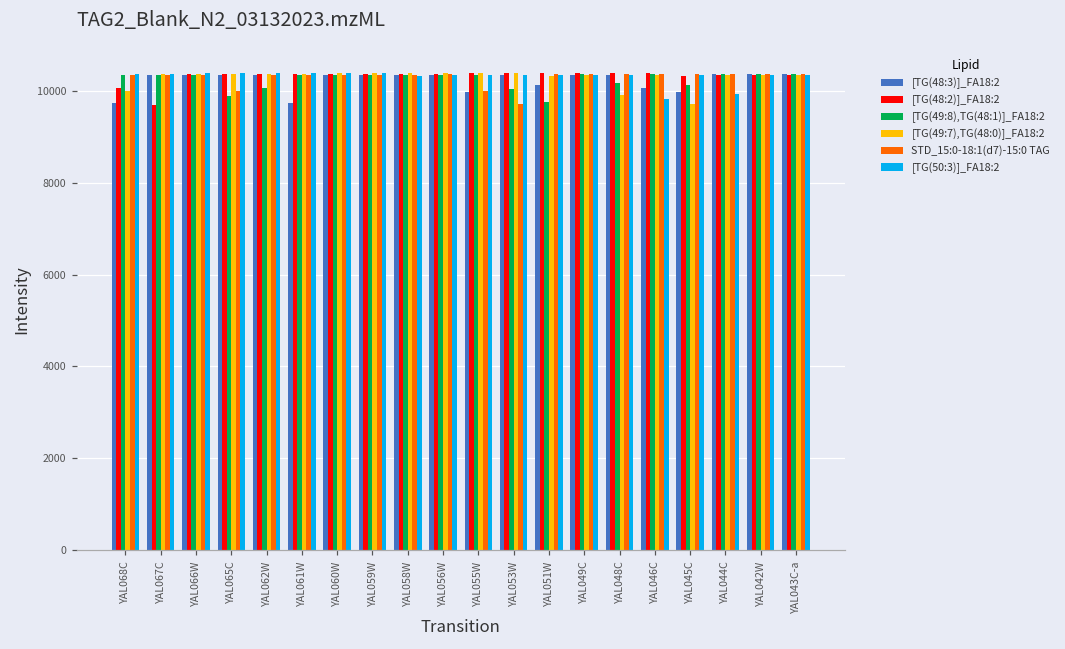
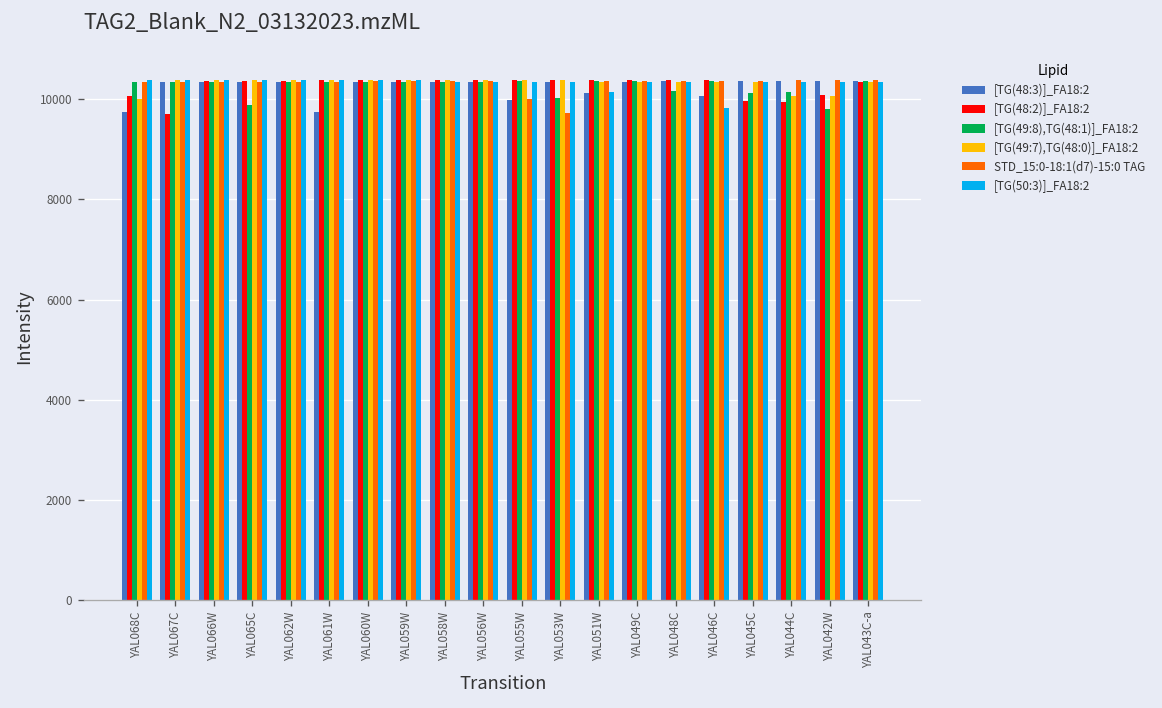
  {
    "[TG(48:3)]_FA18:2": {
      "YAL068C": 9700,
      "YAL067C": 10300,
      "YAL066W": 10300,
      "YAL065C": 10300,
      "YAL062W": 10300,
      "YAL061W": 9700,
      "YAL060W": 10300,
      "YAL059W": 10300,
      "YAL058W": 10300,
      "YAL056W": 10400,
      "YAL055W": 10000,
      "YAL053W": 10400,
      "YAL051W": 10100,
      "YAL049C": 10400,
      "YAL048C": 10400,
      "YAL046C": 10100,
-     "YAL045C": 10000,
+     "YAL045C": 10400,
      "YAL044C": 10400,
      "YAL042W": 10400,
      "YAL043C-a": 10400
    },
    "[TG(48:2)]_FA18:2": {
      "YAL068C": 10100,
      "YAL067C": 9700,
      "YAL066W": 10400,
      "YAL065C": 10400,
      "YAL062W": 10400,
      "YAL061W": 10400,
      "YAL060W": 10400,
      "YAL059W": 10400,
      "YAL058W": 10400,
      "YAL056W": 10400,
      "YAL055W": 10400,
      "YAL053W": 10400,
      "YAL051W": 10400,
      "YAL049C": 10400,
      "YAL048C": 10400,
      "YAL046C": 10400,
-     "YAL045C": 10300,
-     "YAL044C": 10300,
-     "YAL042W": 10300,
+     "YAL045C": 10000,
+     "YAL044C": 9900,
+     "YAL042W": 10100,
      "YAL043C-a": 10300
    },
    "[TG(49:8),TG(48:1)]_FA18:2": {
      "YAL068C": 10300,
      "YAL067C": 10300,
      "YAL066W": 10300,
      "YAL065C": 9900,
-     "YAL062W": 10100,
+     "YAL062W": 10300,
      "YAL061W": 10400,
      "YAL060W": 10400,
      "YAL059W": 10400,
      "YAL058W": 10400,
      "YAL056W": 10400,
      "YAL055W": 10400,
      "YAL053W": 10000,
-     "YAL051W": 9800,
+     "YAL051W": 10400,
      "YAL049C": 10400,
      "YAL048C": 10200,
      "YAL046C": 10400,
      "YAL045C": 10100,
-     "YAL044C": 10400,
-     "YAL042W": 10400,
+     "YAL044C": 10200,
+     "YAL042W": 9800,
      "YAL043C-a": 10400
    },
    "[TG(49:7),TG(48:0)]_FA18:2": {
      "YAL068C": 10000,
      "YAL067C": 10400,
      "YAL066W": 10400,
      "YAL065C": 10400,
      "YAL062W": 10400,
      "YAL061W": 10400,
      "YAL060W": 10400,
      "YAL059W": 10400,
      "YAL058W": 10400,
      "YAL056W": 10400,
      "YAL055W": 10400,
      "YAL053W": 10400,
      "YAL051W": 10300,
      "YAL049C": 10300,
-     "YAL048C": 9900,
+     "YAL048C": 10300,
      "YAL046C": 10300,
-     "YAL045C": 9700,
-     "YAL044C": 10300,
-     "YAL042W": 10300,
+     "YAL045C": 10300,
+     "YAL044C": 10100,
+     "YAL042W": 10100,
      "YAL043C-a": 10300
    },
    "STD_15:0-18:1(d7)-15:0 TAG": {
      "YAL068C": 10300,
      "YAL067C": 10400,
      "YAL066W": 10400,
-     "YAL065C": 10000,
+     "YAL065C": 10400,
      "YAL062W": 10400,
      "YAL061W": 10400,
      "YAL060W": 10400,
      "YAL059W": 10400,
      "YAL058W": 10400,
      "YAL056W": 10400,
      "YAL055W": 10000,
      "YAL053W": 9700,
      "YAL051W": 10400,
      "YAL049C": 10400,
      "YAL048C": 10400,
      "YAL046C": 10400,
      "YAL045C": 10400,
      "YAL044C": 10400,
      "YAL042W": 10400,
      "YAL043C-a": 10400
    },
    "[TG(50:3)]_FA18:2": {
      "YAL068C": 10400,
      "YAL067C": 10400,
      "YAL066W": 10400,
      "YAL065C": 10400,
      "YAL062W": 10400,
      "YAL061W": 10400,
      "YAL060W": 10400,
      "YAL059W": 10400,
      "YAL058W": 10300,
      "YAL056W": 10300,
      "YAL055W": 10300,
      "YAL053W": 10300,
-     "YAL051W": 10300,
+     "YAL051W": 10100,
      "YAL049C": 10300,
      "YAL048C": 10300,
      "YAL046C": 9800,
      "YAL045C": 10300,
-     "YAL044C": 9900,
+     "YAL044C": 10400,
      "YAL042W": 10400,
      "YAL043C-a": 10400
    }
  }
